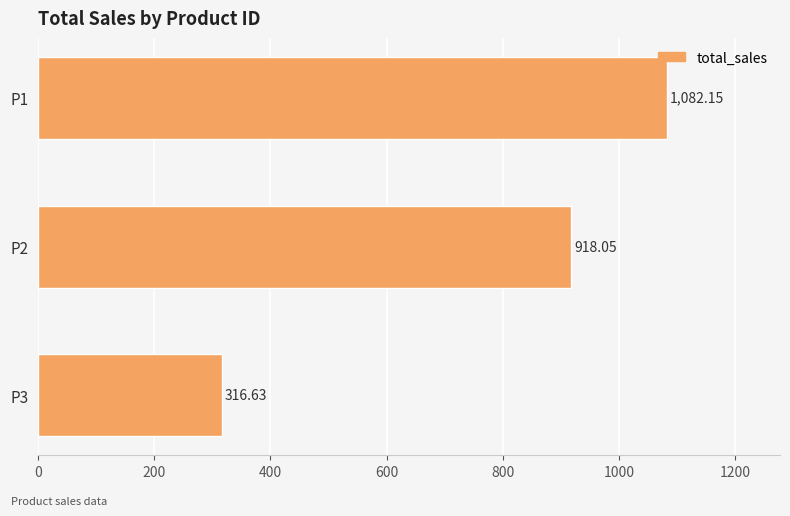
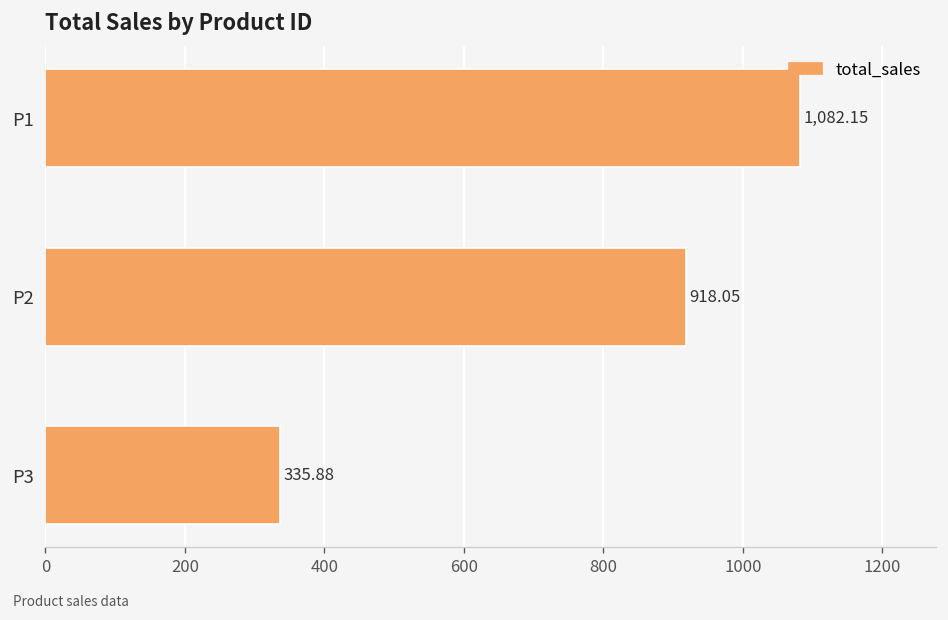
  {
    "P1": "1,082.15",
    "P2": "918.05",
-   "P3": "316.63"
+   "P3": "335.88"
  }
